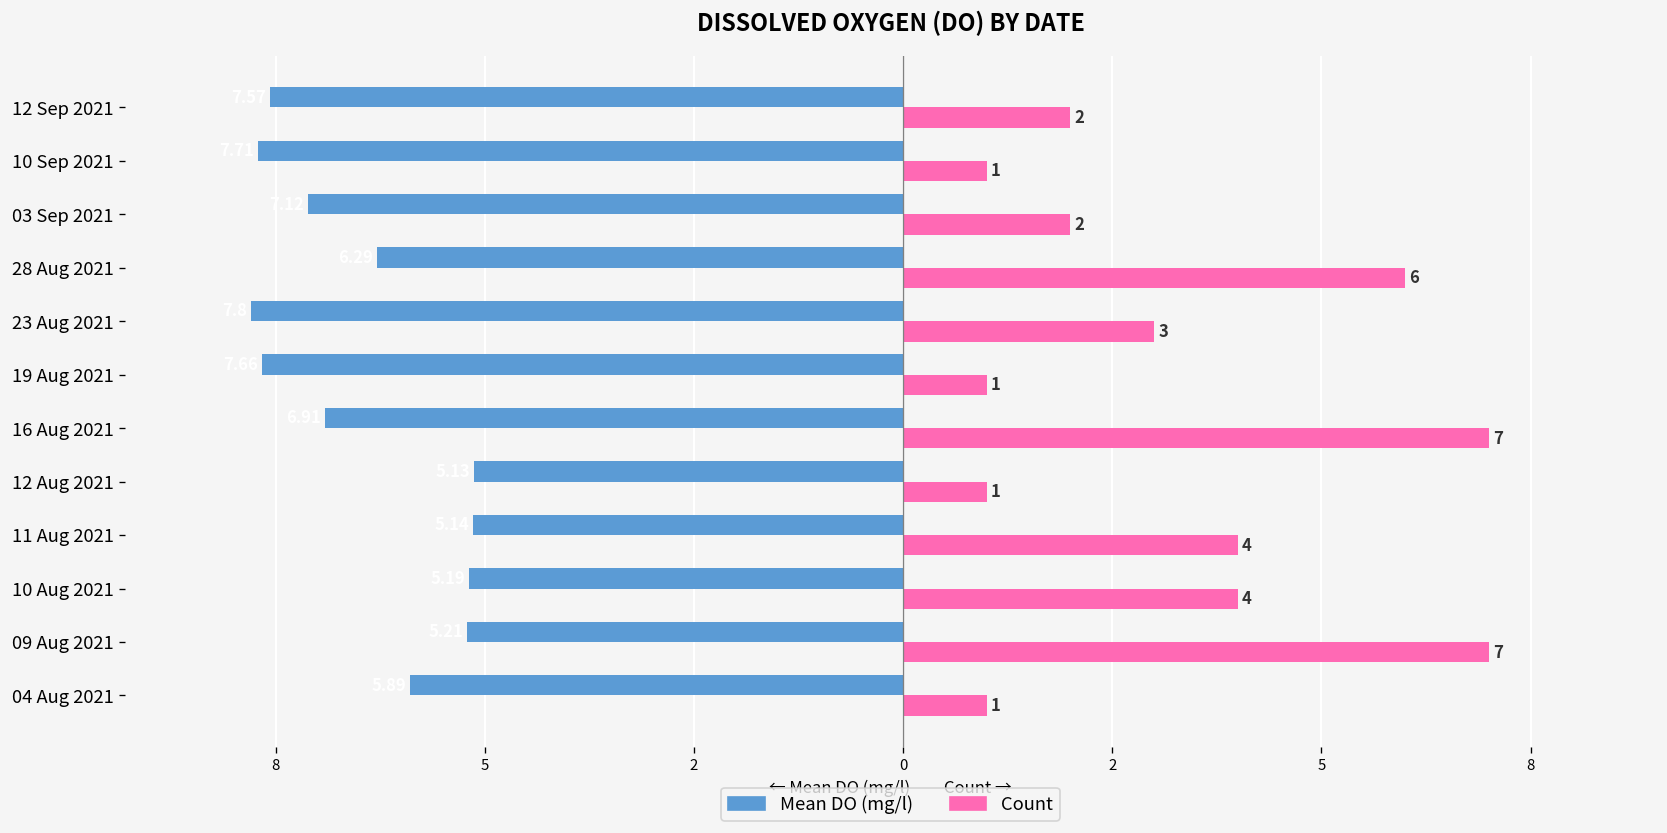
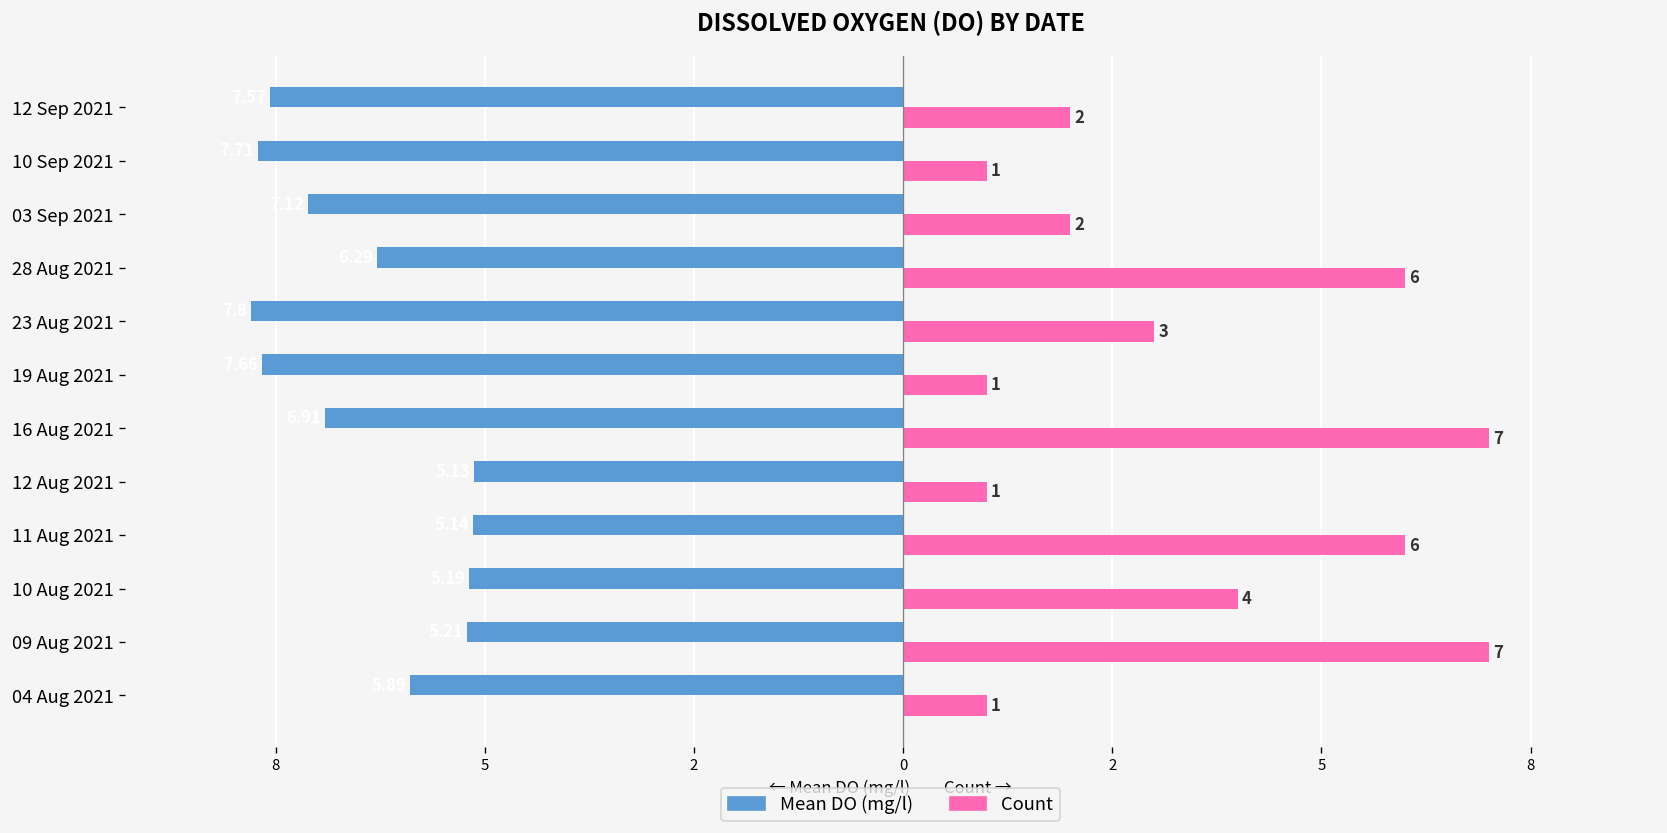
  {
    "Count": {
      "12 Sep 2021": 2,
      "10 Sep 2021": 1,
      "03 Sep 2021": 2,
      "28 Aug 2021": 6,
      "23 Aug 2021": 3,
      "19 Aug 2021": 1,
      "16 Aug 2021": 7,
      "12 Aug 2021": 1,
-     "11 Aug 2021": 4,
+     "11 Aug 2021": 6,
      "10 Aug 2021": 4,
      "09 Aug 2021": 7,
      "04 Aug 2021": 1
    }
  }
